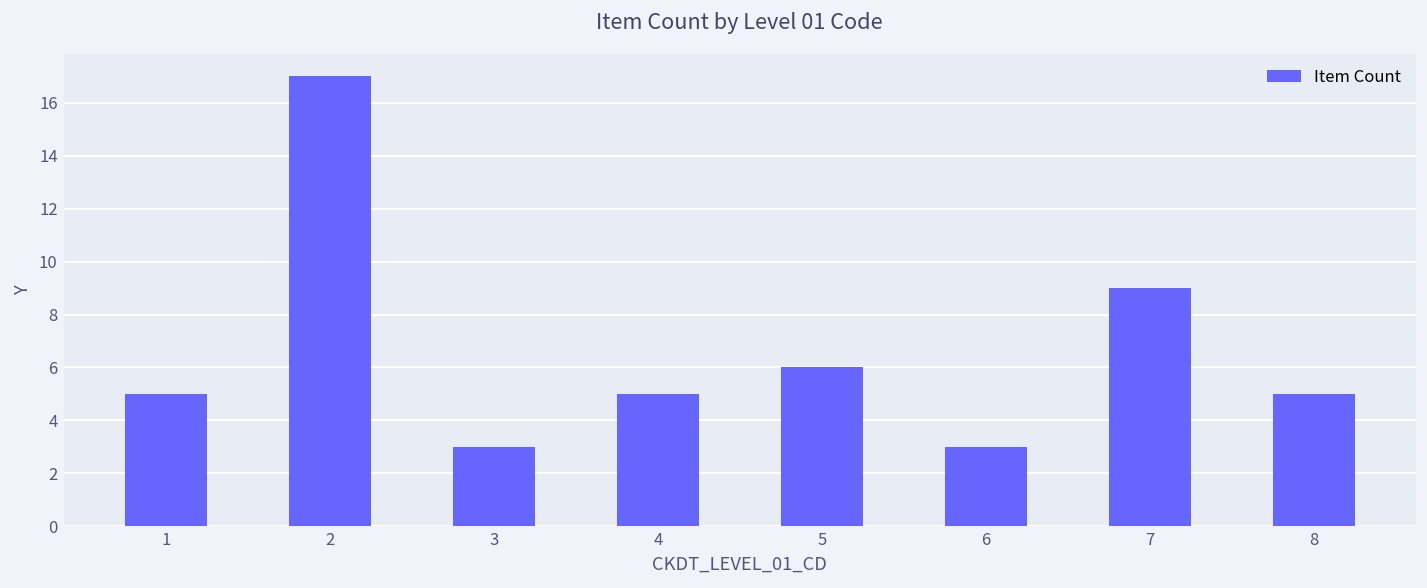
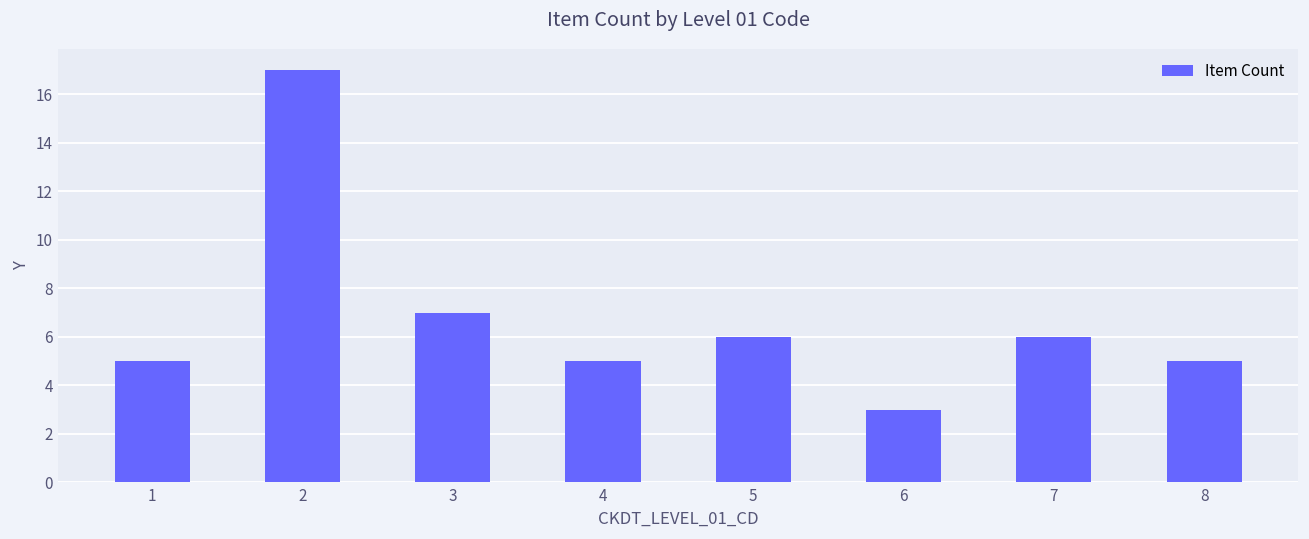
  {
    "1": 5,
    "2": 17,
-   "3": 3,
+   "3": 7,
    "4": 5,
    "5": 6,
    "6": 3,
-   "7": 9,
+   "7": 6,
    "8": 5
  }
